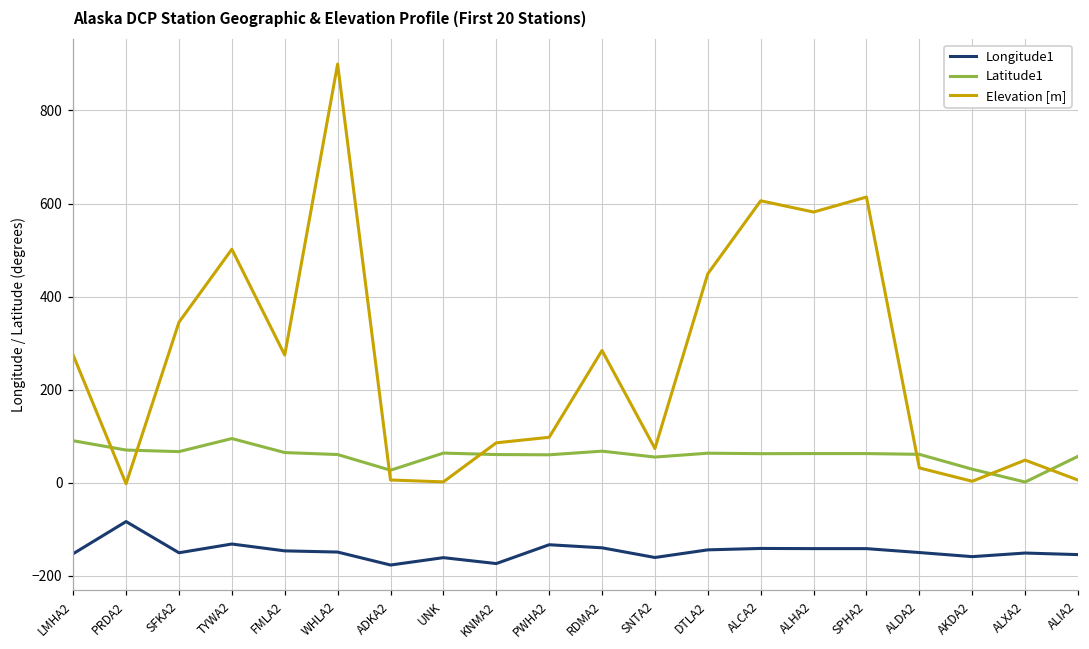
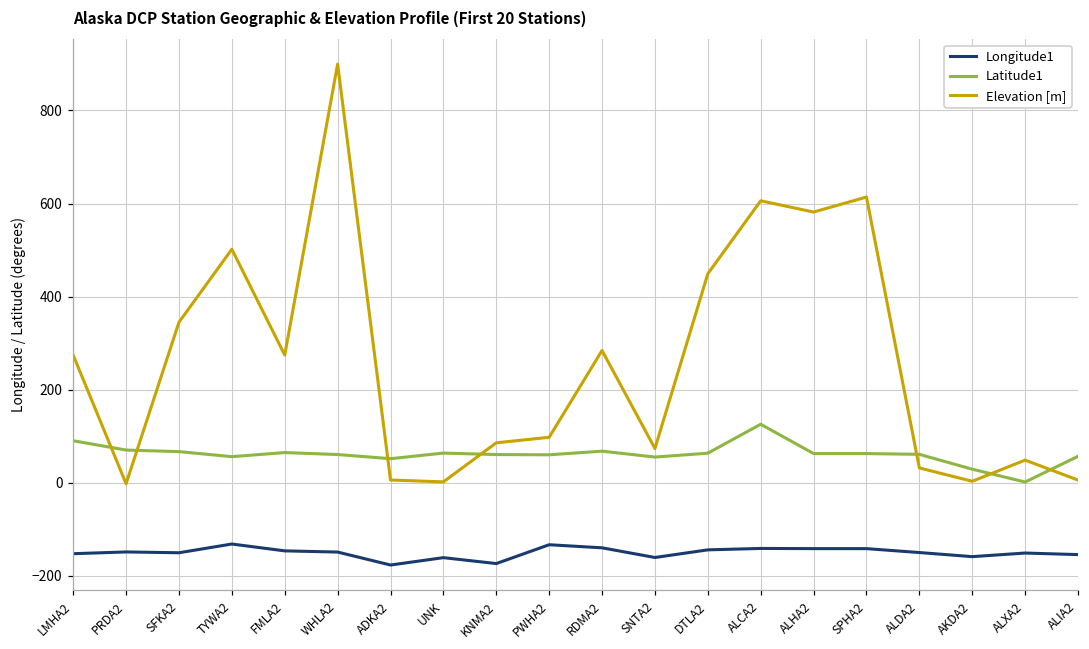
  {
    "Longitude1": {
      "LMHA2": -150,
-     "PRDA2": -80,
+     "PRDA2": -150,
      "SFKA2": -150,
      "TYWA2": -130,
      "FMLA2": -150,
      "WHLA2": -150,
      "ADKA2": -180,
      "UNK": -160,
      "KNMA2": -170,
      "PWHA2": -130,
      "RDMA2": -140,
      "SNTA2": -160,
      "DTLA2": -140,
      "ALCA2": -140,
      "ALHA2": -140,
      "SPHA2": -140,
      "ALDA2": -150,
      "AKDA2": -160,
      "ALXA2": -150,
      "ALIA2": -150
    },
    "Latitude1": {
      "LMHA2": 90,
      "PRDA2": 70,
      "SFKA2": 70,
-     "TYWA2": 100,
+     "TYWA2": 60,
      "FMLA2": 60,
      "WHLA2": 60,
-     "ADKA2": 30,
+     "ADKA2": 50,
      "UNK": 60,
      "KNMA2": 60,
      "PWHA2": 60,
      "RDMA2": 70,
      "SNTA2": 60,
      "DTLA2": 60,
-     "ALCA2": 60,
+     "ALCA2": 130,
      "ALHA2": 60,
      "SPHA2": 60,
      "ALDA2": 60,
      "AKDA2": 30,
      "ALXA2": 0,
      "ALIA2": 60
    },
    "Elevation [m]": {
      "LMHA2": 270,
      "PRDA2": 0,
      "SFKA2": 350,
      "TYWA2": 500,
      "FMLA2": 270,
      "WHLA2": 900,
      "ADKA2": 10,
      "UNK": 0,
      "KNMA2": 90,
      "PWHA2": 100,
      "RDMA2": 280,
      "SNTA2": 70,
      "DTLA2": 450,
      "ALCA2": 610,
      "ALHA2": 580,
      "SPHA2": 610,
      "ALDA2": 30,
      "AKDA2": 0,
      "ALXA2": 50,
      "ALIA2": 10
    }
  }
